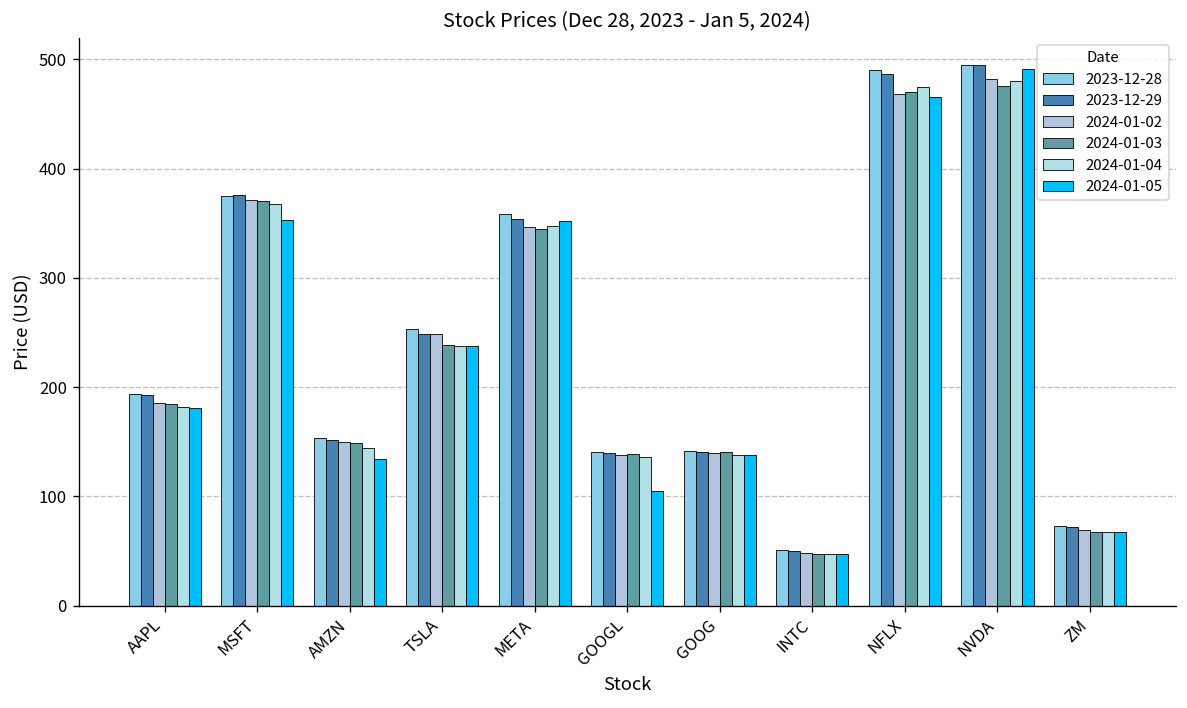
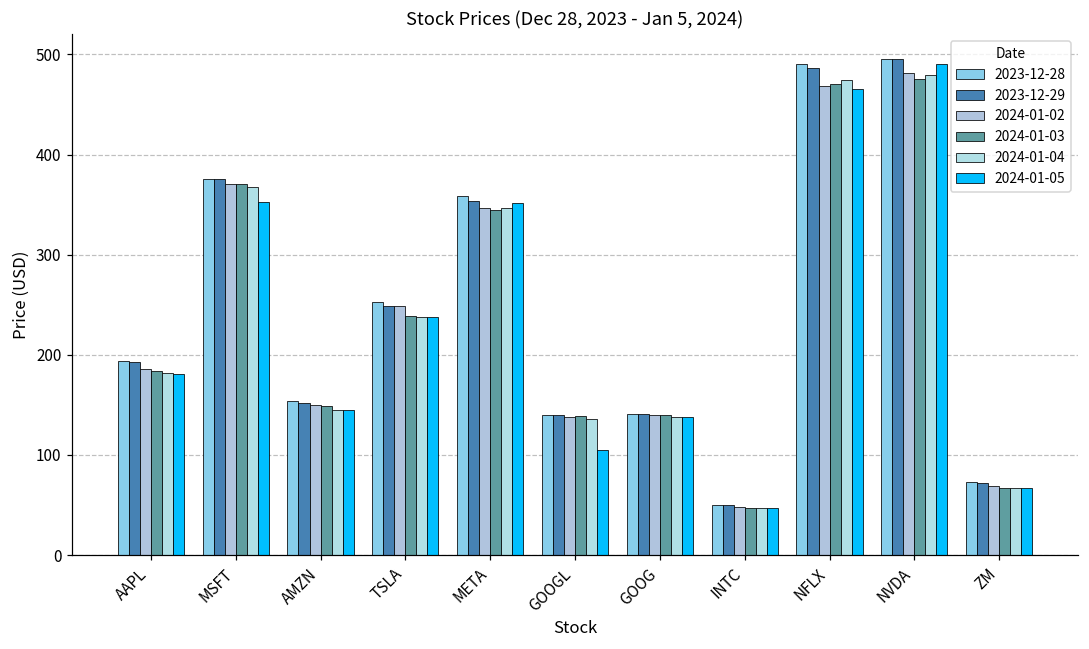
  {
    "2024-01-05": {
      "AAPL": 180,
      "MSFT": 350,
-     "AMZN": 130,
+     "AMZN": 150,
      "TSLA": 240,
      "META": 350,
      "GOOGL": 110,
      "GOOG": 140,
      "INTC": 50,
      "NFLX": 470,
      "NVDA": 490,
      "ZM": 70
    }
  }
